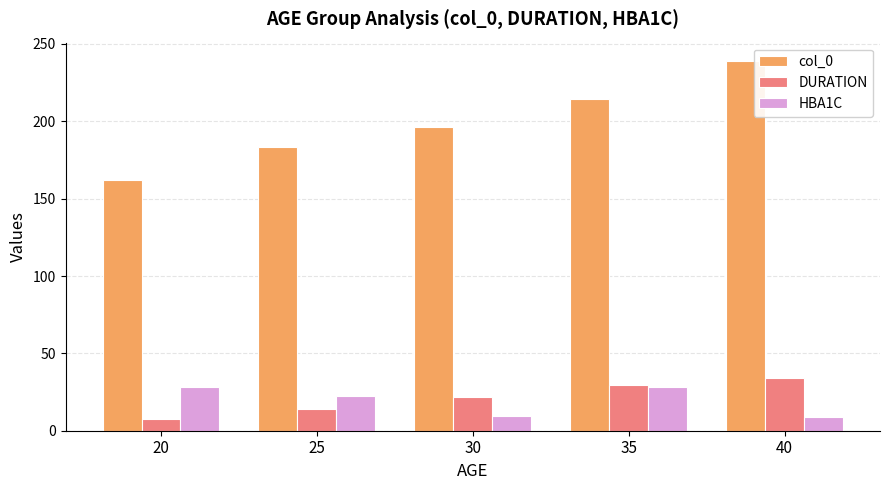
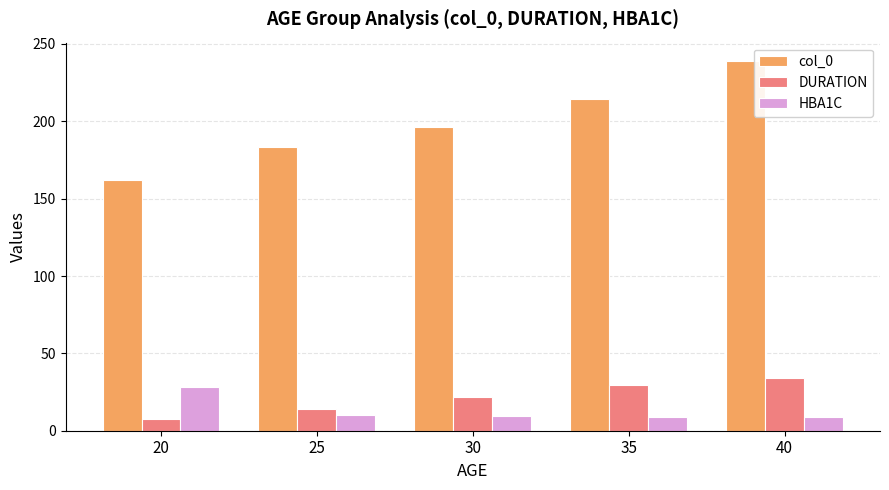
  {
    "HBA1C": {
      "20": 28,
-     "25": 23,
+     "25": 10,
      "30": 10,
-     "35": 28,
+     "35": 9,
      "40": 9
    }
  }
